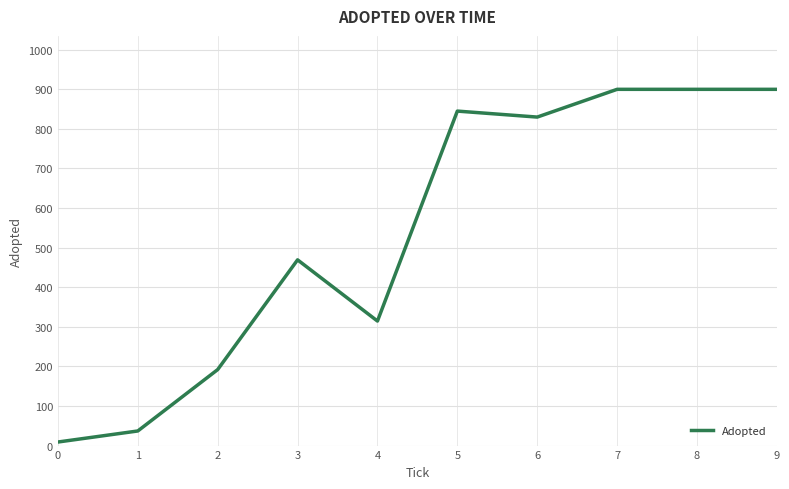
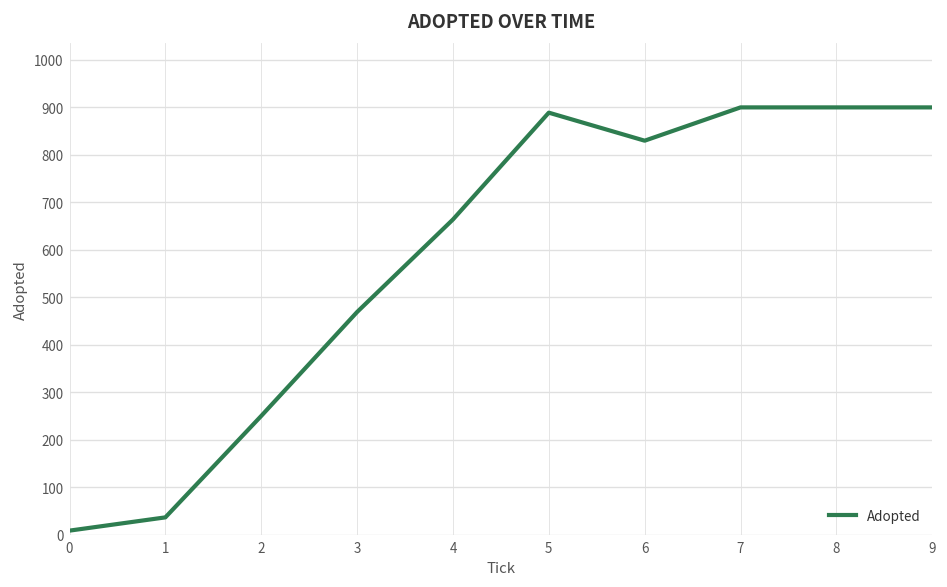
  {
    "0": 10,
    "1": 40,
-   "2": 190,
+   "2": 250,
    "3": 470,
-   "4": 310,
-   "5": 850,
+   "4": 660,
+   "5": 890,
    "6": 830,
    "7": 900,
    "8": 900,
    "9": 900
  }
